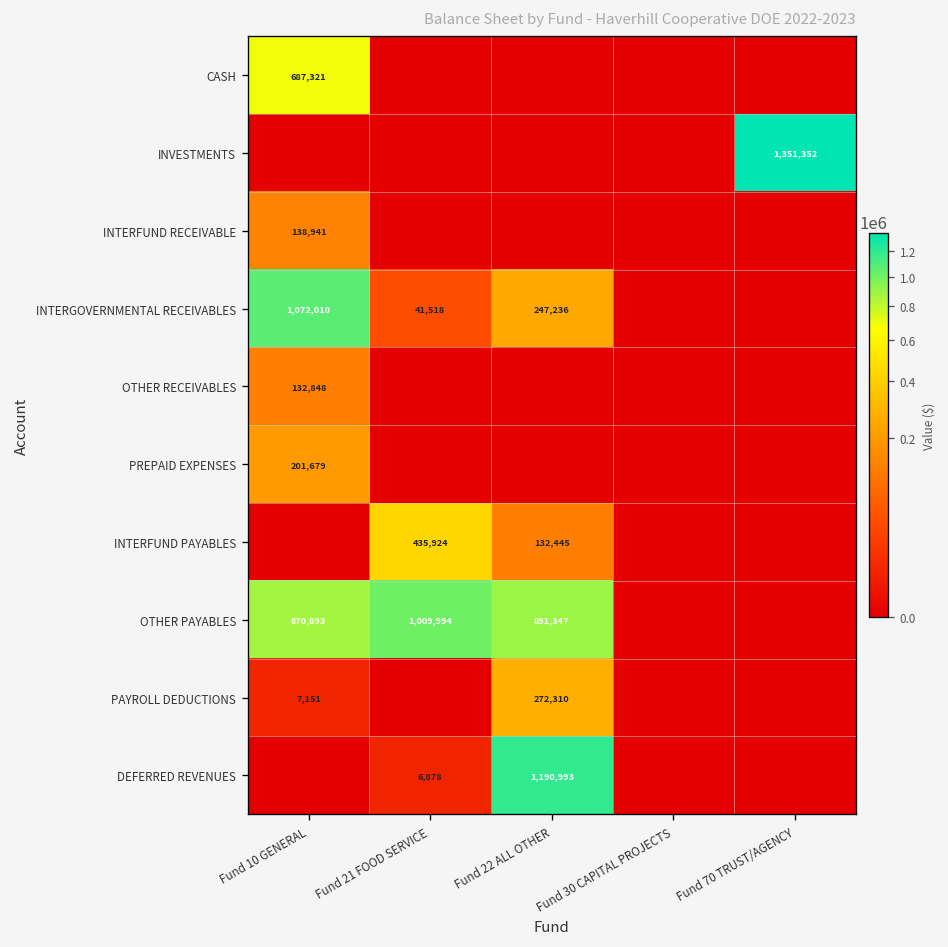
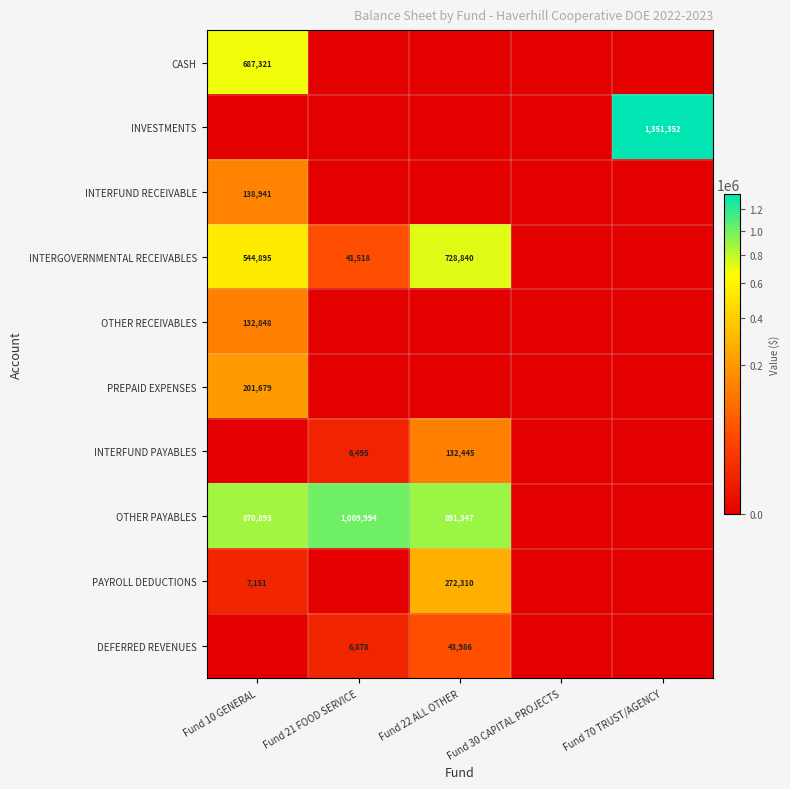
  {
    "CASH": {
      "Fund 10 GENERAL": "687,321"
    },
    "INVESTMENTS": {
      "Fund 70 TRUST/AGENCY": "1,351,352"
    },
    "INTERFUND RECEIVABLE": {
      "Fund 10 GENERAL": "138,941"
    },
    "INTERGOVERNMENTAL RECEIVABLES": {
-     "Fund 10 GENERAL": "1,072,010",
+     "Fund 10 GENERAL": "544,895",
      "Fund 21 FOOD SERVICE": "41,518",
-     "Fund 22 ALL OTHER": "247,236"
+     "Fund 22 ALL OTHER": "728,840"
    },
    "OTHER RECEIVABLES": {
      "Fund 10 GENERAL": "132,848"
    },
    "PREPAID EXPENSES": {
      "Fund 10 GENERAL": "201,679"
    },
    "INTERFUND PAYABLES": {
-     "Fund 21 FOOD SERVICE": "435,924",
+     "Fund 21 FOOD SERVICE": "6,495",
      "Fund 22 ALL OTHER": "132,445"
    },
    "OTHER PAYABLES": {
      "Fund 10 GENERAL": "870,893",
      "Fund 21 FOOD SERVICE": "1,009,994",
      "Fund 22 ALL OTHER": "891,347"
    },
    "PAYROLL DEDUCTIONS": {
      "Fund 10 GENERAL": "7,151",
      "Fund 22 ALL OTHER": "272,310"
    },
    "DEFERRED REVENUES": {
      "Fund 21 FOOD SERVICE": "6,878",
-     "Fund 22 ALL OTHER": "1,190,993"
+     "Fund 22 ALL OTHER": "43,986"
    }
  }
